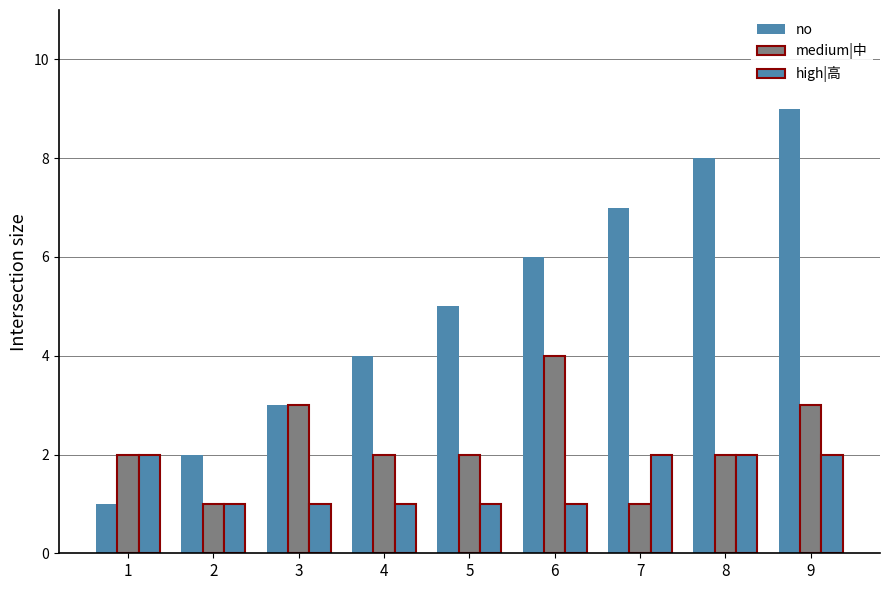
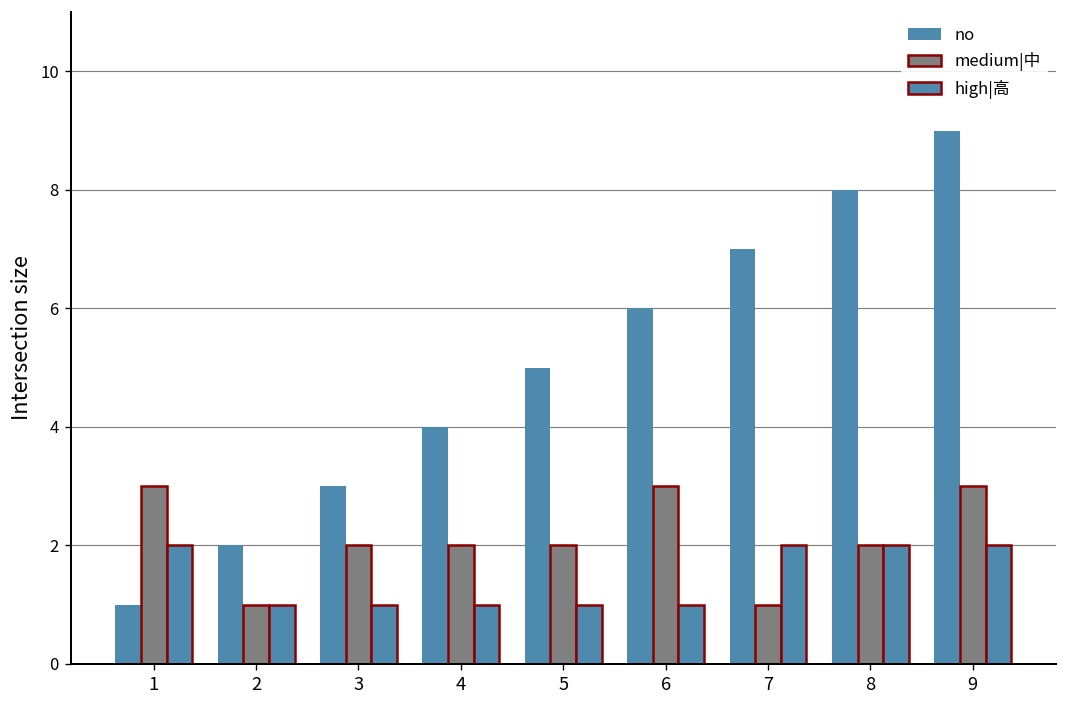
  {
    "medium|中": {
-     "1": 2,
+     "1": 3,
      "2": 1,
-     "3": 3,
+     "3": 2,
      "4": 2,
      "5": 2,
-     "6": 4,
+     "6": 3,
      "7": 1,
      "8": 2,
      "9": 3
    }
  }
